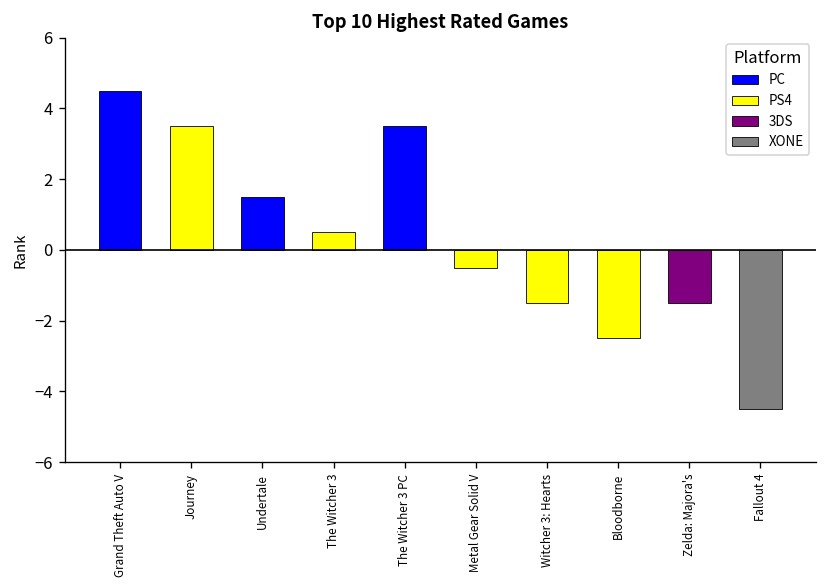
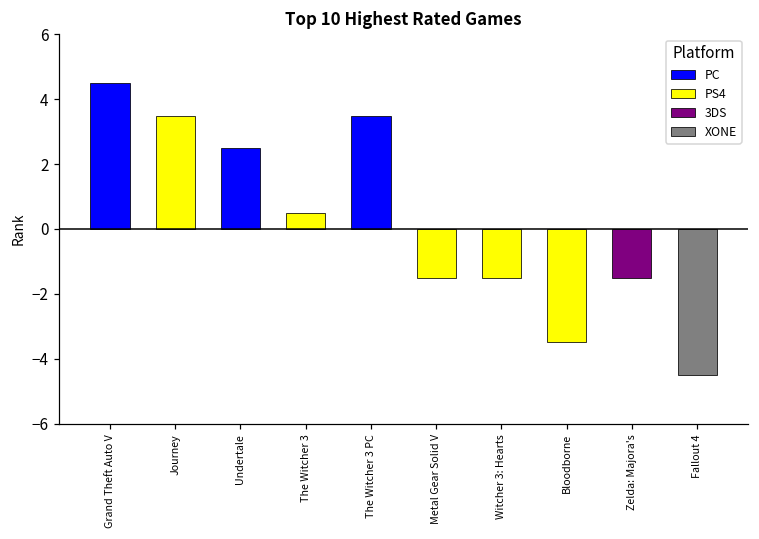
  {
    "Grand Theft Auto V": 4.5,
    "Journey": 3.5,
-   "Undertale": 1.5,
+   "Undertale": 2.5,
    "The Witcher 3": 0.5,
    "The Witcher 3 PC": 3.5,
-   "Metal Gear Solid V": -0.5,
+   "Metal Gear Solid V": -1.5,
    "Witcher 3: Hearts": -1.5,
-   "Bloodborne": -2.5,
+   "Bloodborne": -3.5,
    "Zelda: Majora's": -1.5,
    "Fallout 4": -4.5
  }
